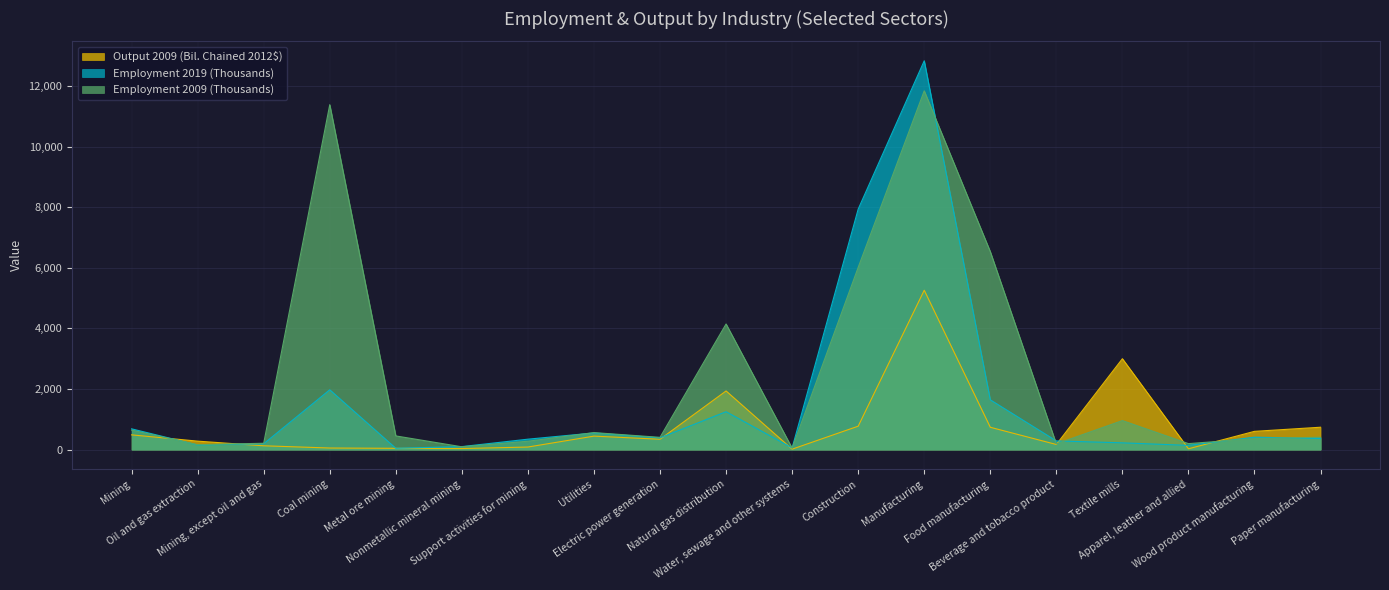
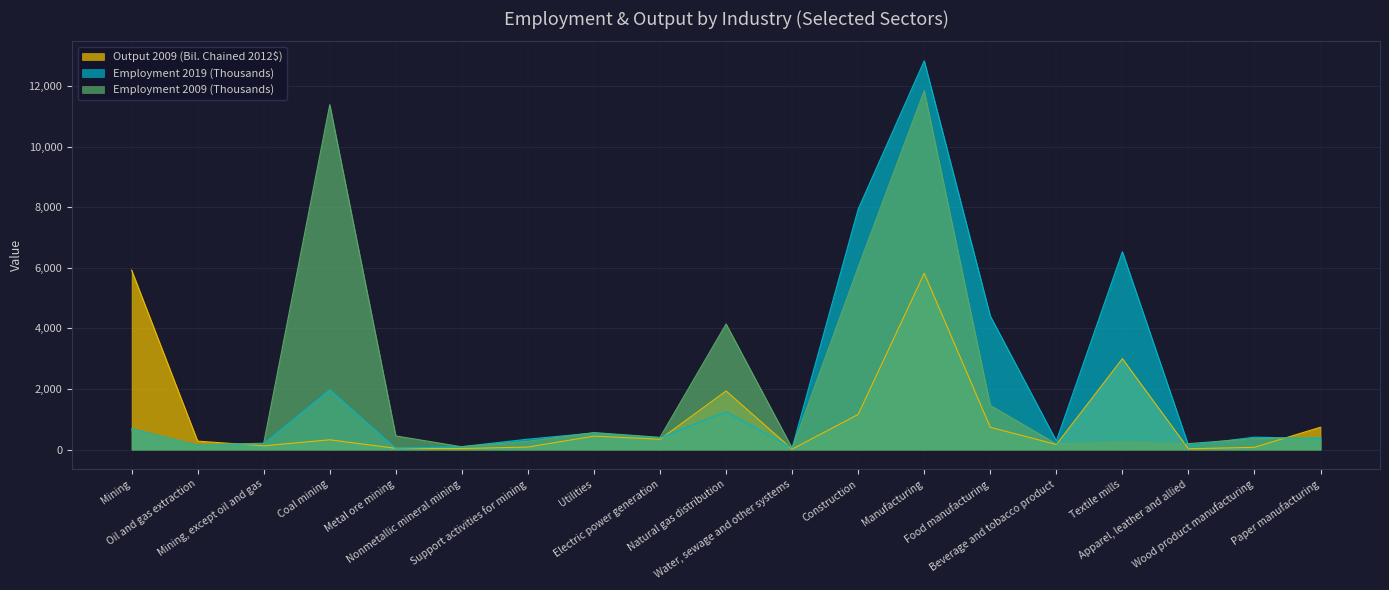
  {
    "Output 2009 (Bil. Chained 2012$)": {
-     "Mining": "500",
+     "Mining": "5,900",
      "Oil and gas extraction": "300",
-     "Coal mining": "100",
+     "Coal mining": "300",
      "Support activities for mining": "100",
      "Utilities": "400",
      "Natural gas distribution": "1,900",
-     "Construction": "800",
-     "Manufacturing": "5,300",
+     "Construction": "1,200",
+     "Manufacturing": "5,800",
      "Food manufacturing": "700",
      "Textile mills": "3,000",
      "Apparel, leather and allied": "0",
-     "Wood product manufacturing": "600",
+     "Wood product manufacturing": "100",
      "Paper manufacturing": "700"
    },
    "Employment 2019 (Thousands)": {
      "Coal mining": "2,000",
      "Natural gas distribution": "1,200",
      "Construction": "7,900",
      "Manufacturing": "12,800",
-     "Food manufacturing": "1,600",
+     "Food manufacturing": "4,400",
      "Beverage and tobacco product": "300",
-     "Textile mills": "200"
+     "Textile mills": "6,500"
    },
    "Employment 2009 (Thousands)": {
      "Coal mining": "11,400",
      "Metal ore mining": "500",
      "Natural gas distribution": "4,100",
      "Construction": "6,000",
      "Manufacturing": "11,800",
-     "Food manufacturing": "6,500",
-     "Textile mills": "1,000"
+     "Food manufacturing": "1,500",
+     "Textile mills": "300"
    }
  }
